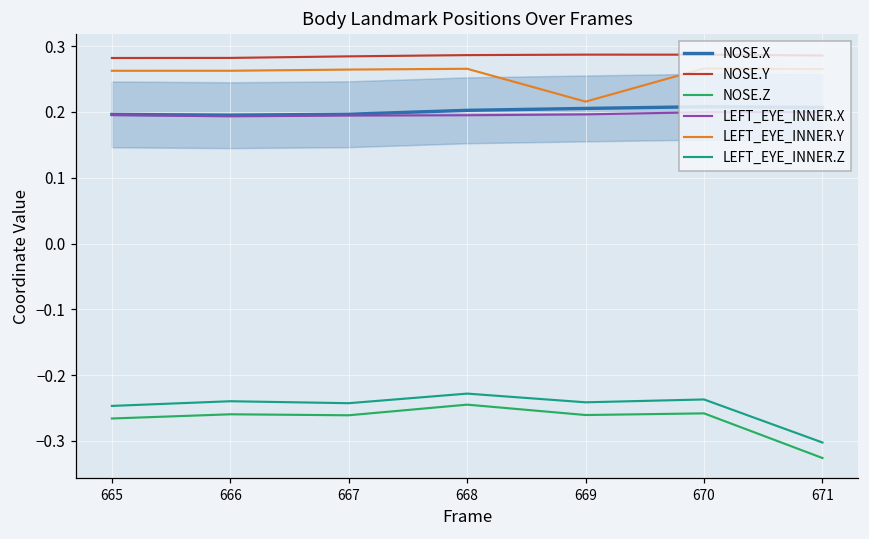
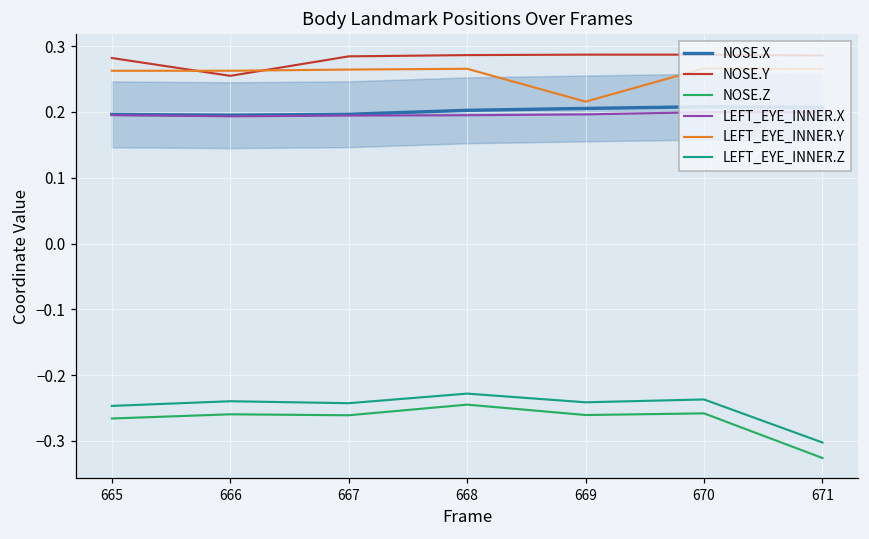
  {
    "NOSE.Y": {
      "665": 0.28,
-     "666": 0.28,
+     "666": 0.25,
      "667": 0.28,
      "668": 0.29,
      "669": 0.29
    },
    "LEFT_EYE_INNER.X": {
      "668": 0.19,
      "669": 0.20
    },
    "LEFT_EYE_INNER.Y": {
      "665": 0.26,
      "666": 0.26,
      "667": 0.26,
      "668": 0.27,
      "669": 0.22
    }
  }
